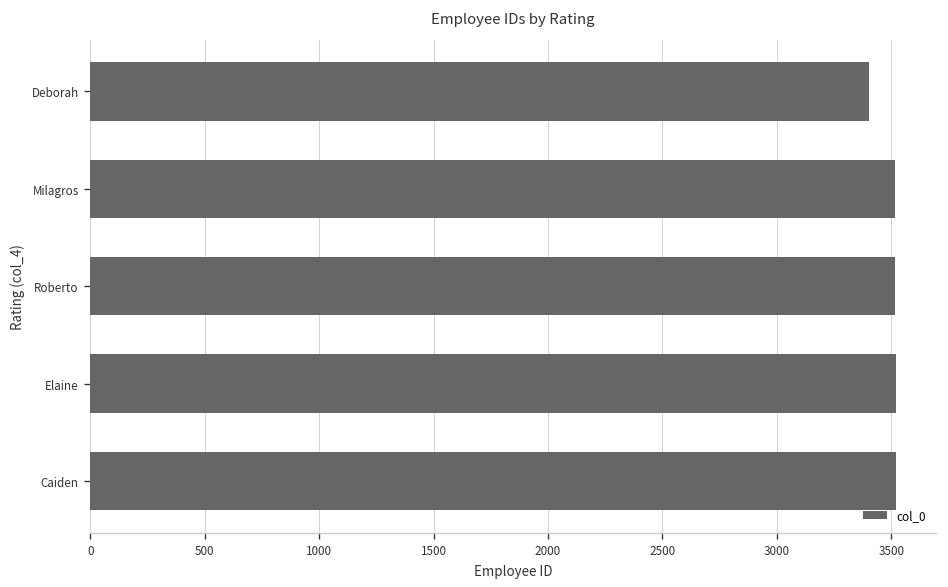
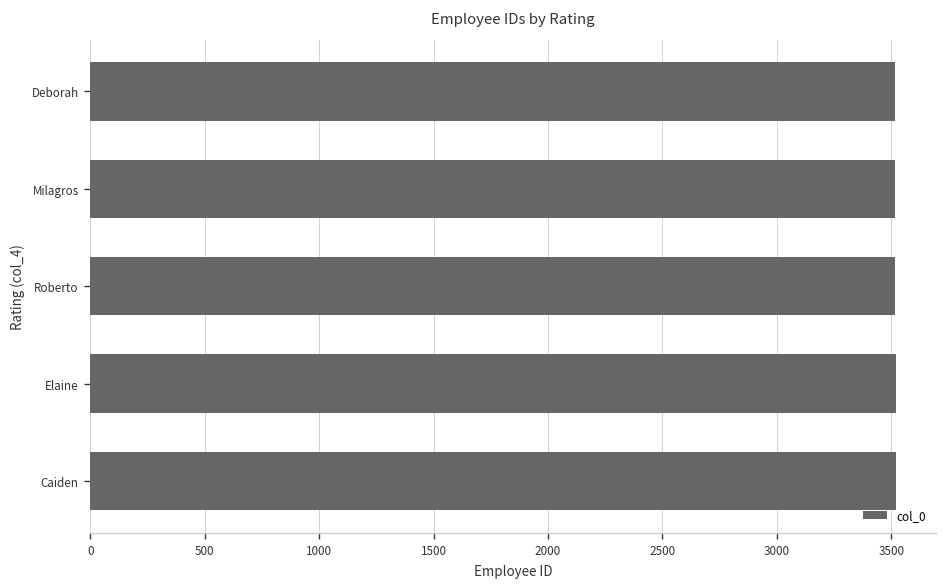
  {
-   "Deborah": 3400,
+   "Deborah": 3520,
    "Milagros": 3520,
    "Roberto": 3520,
    "Elaine": 3520,
    "Caiden": 3520
  }
